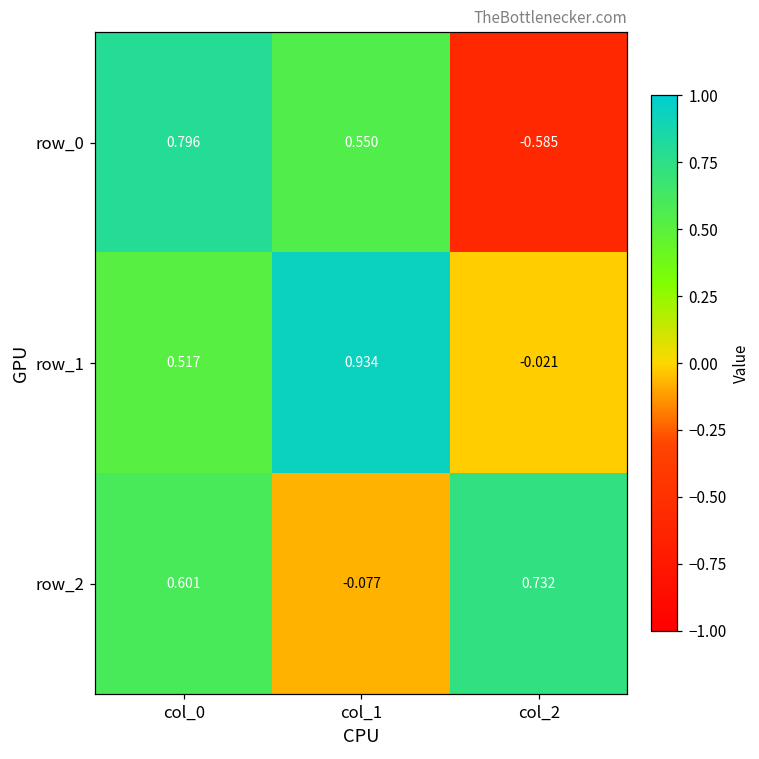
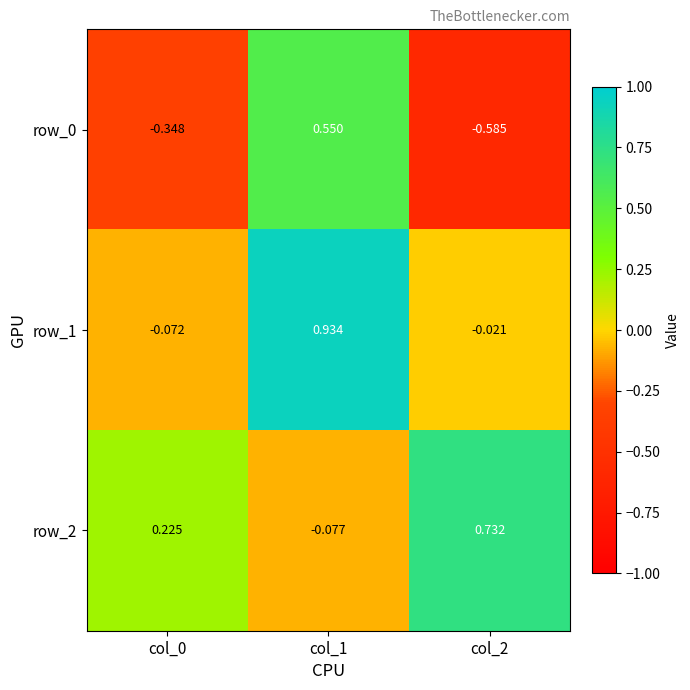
  {
    "row_0": {
-     "col_0": 0.796,
+     "col_0": -0.348,
      "col_1": 0.550,
      "col_2": -0.585
    },
    "row_1": {
-     "col_0": 0.517,
+     "col_0": -0.072,
      "col_1": 0.934,
      "col_2": -0.021
    },
    "row_2": {
-     "col_0": 0.601,
+     "col_0": 0.225,
      "col_1": -0.077,
      "col_2": 0.732
    }
  }
